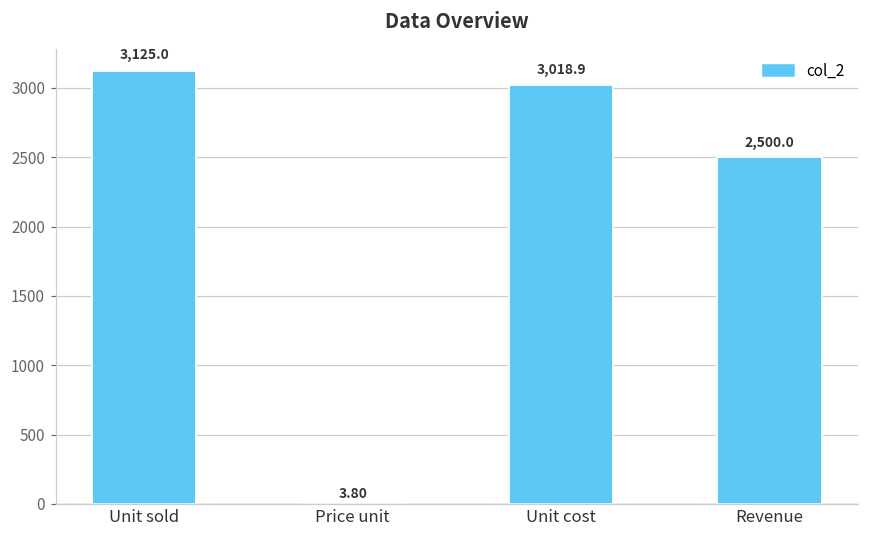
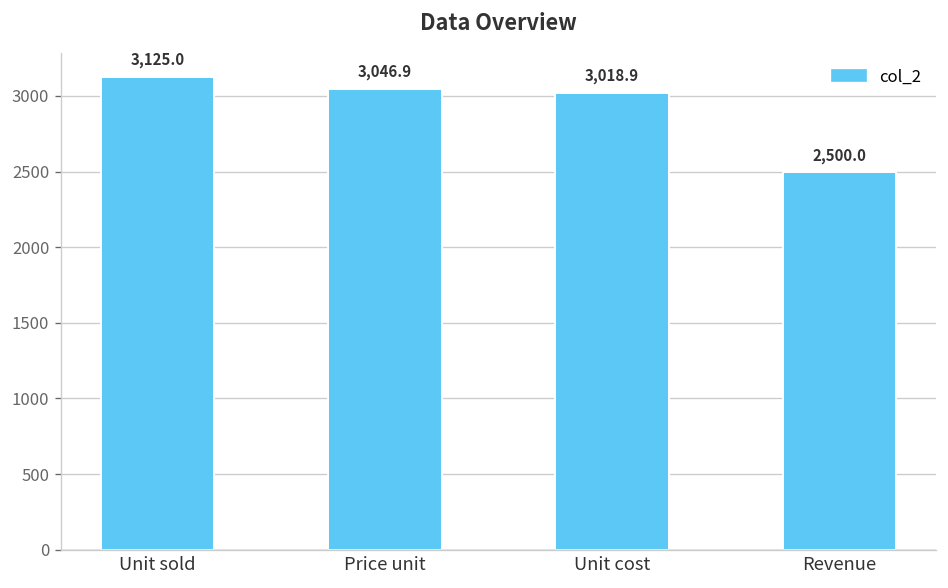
  {
    "Unit sold": "3,125.0",
-   "Price unit": "3.80",
+   "Price unit": "3,046.9",
    "Unit cost": "3,018.9",
    "Revenue": "2,500.0"
  }
